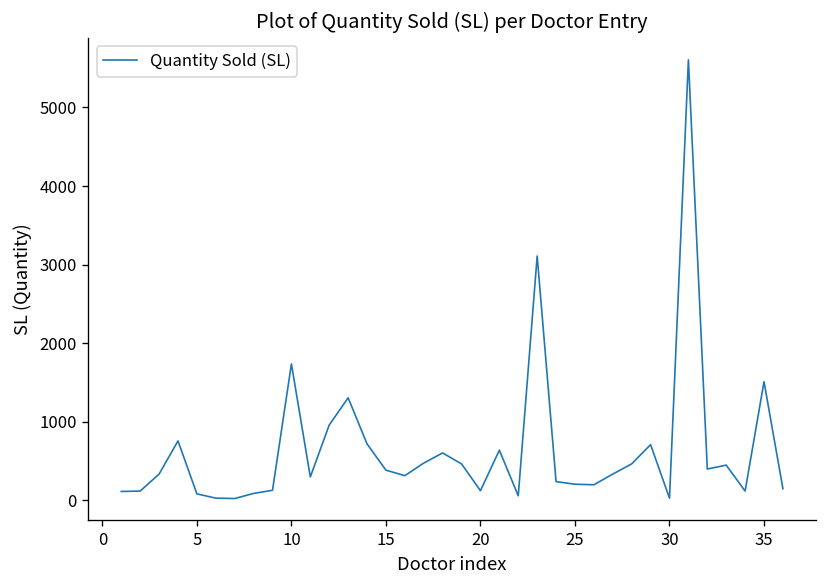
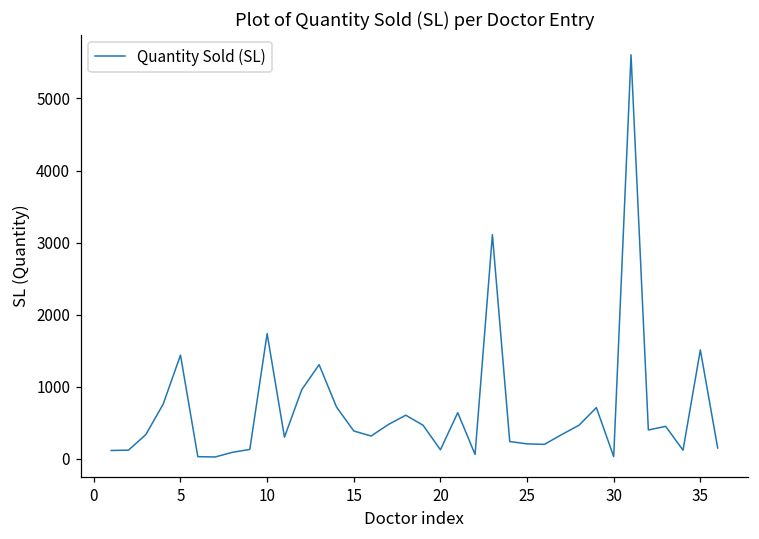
  {
-   "5": 100,
+   "5": 1400,
    "10": 1700,
    "15": 400,
    "20": 100,
    "25": 200,
    "30": 0,
    "35": 1500
  }
